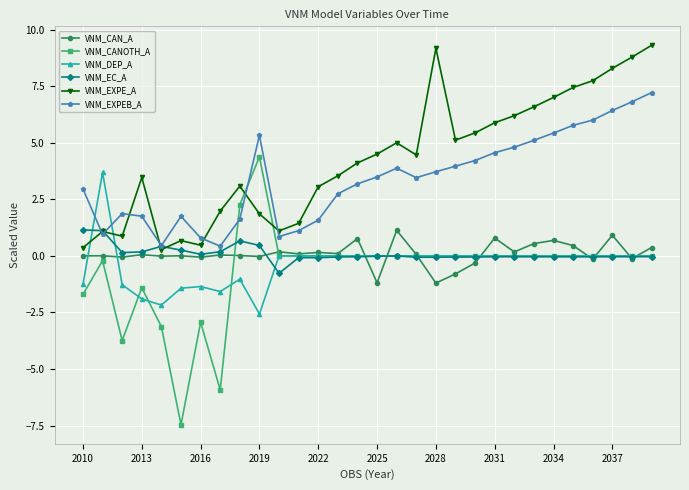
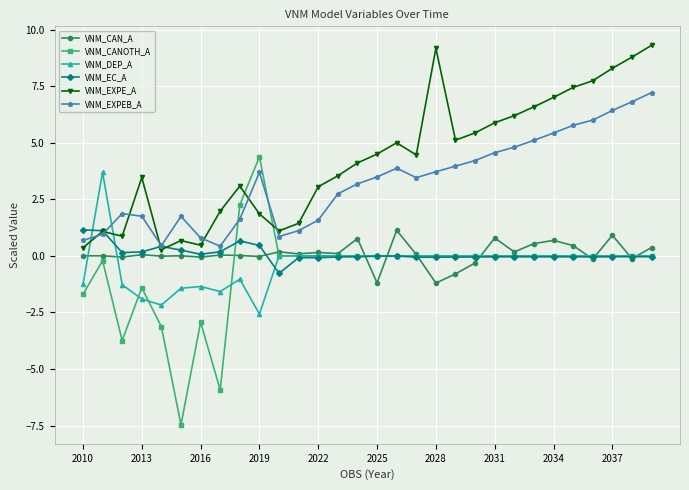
  {
    "VNM_DEP_A": {
      "2010": -1.3,
      "2013": -1.9,
      "2016": -1.4,
      "2019": -2.6
    },
    "VNM_EC_A": {
      "2010": 1.1,
      "2013": 0.2,
      "2016": 0.1,
      "2019": 0.5
    },
    "VNM_EXPE_A": {
      "2010": 0.4,
      "2013": 3.5,
      "2016": 0.5,
      "2019": 1.9,
      "2022": 3.1,
      "2025": 4.5,
      "2028": 9.2,
      "2031": 5.9,
      "2034": 7.0,
      "2037": 8.3
    },
    "VNM_EXPEB_A": {
-     "2010": 3.0,
+     "2010": 0.7,
      "2013": 1.8,
      "2016": 0.8,
-     "2019": 5.3,
+     "2019": 3.7,
      "2022": 1.6,
      "2025": 3.5,
      "2028": 3.7,
      "2031": 4.6,
      "2034": 5.4,
      "2037": 6.4
    }
  }
